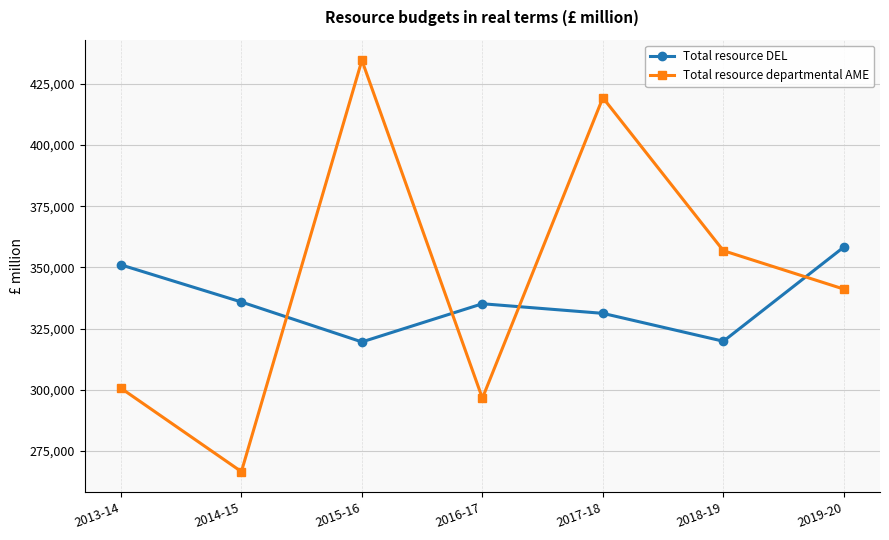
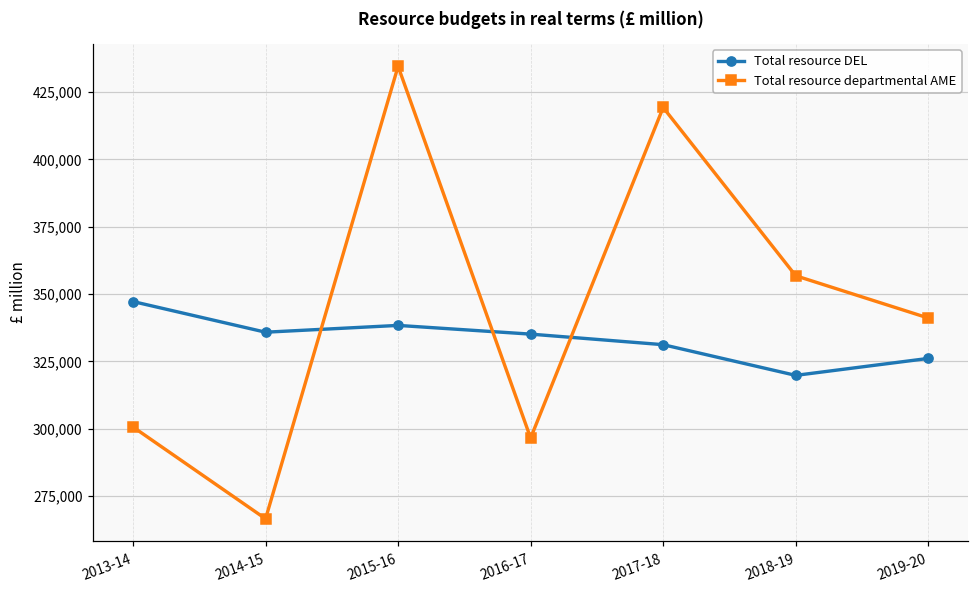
  {
    "Total resource DEL": {
-     "2013-14": "351,000",
+     "2013-14": "347,000",
      "2014-15": "336,000",
-     "2015-16": "320,000",
+     "2015-16": "338,000",
      "2016-17": "335,000",
      "2017-18": "331,000",
      "2018-19": "320,000",
-     "2019-20": "358,000"
+     "2019-20": "326,000"
    },
    "Total resource departmental AME": {
      "2013-14": "301,000",
      "2014-15": "267,000",
      "2015-16": "435,000",
      "2016-17": "297,000",
      "2017-18": "419,000",
      "2018-19": "357,000",
      "2019-20": "341,000"
    }
  }
